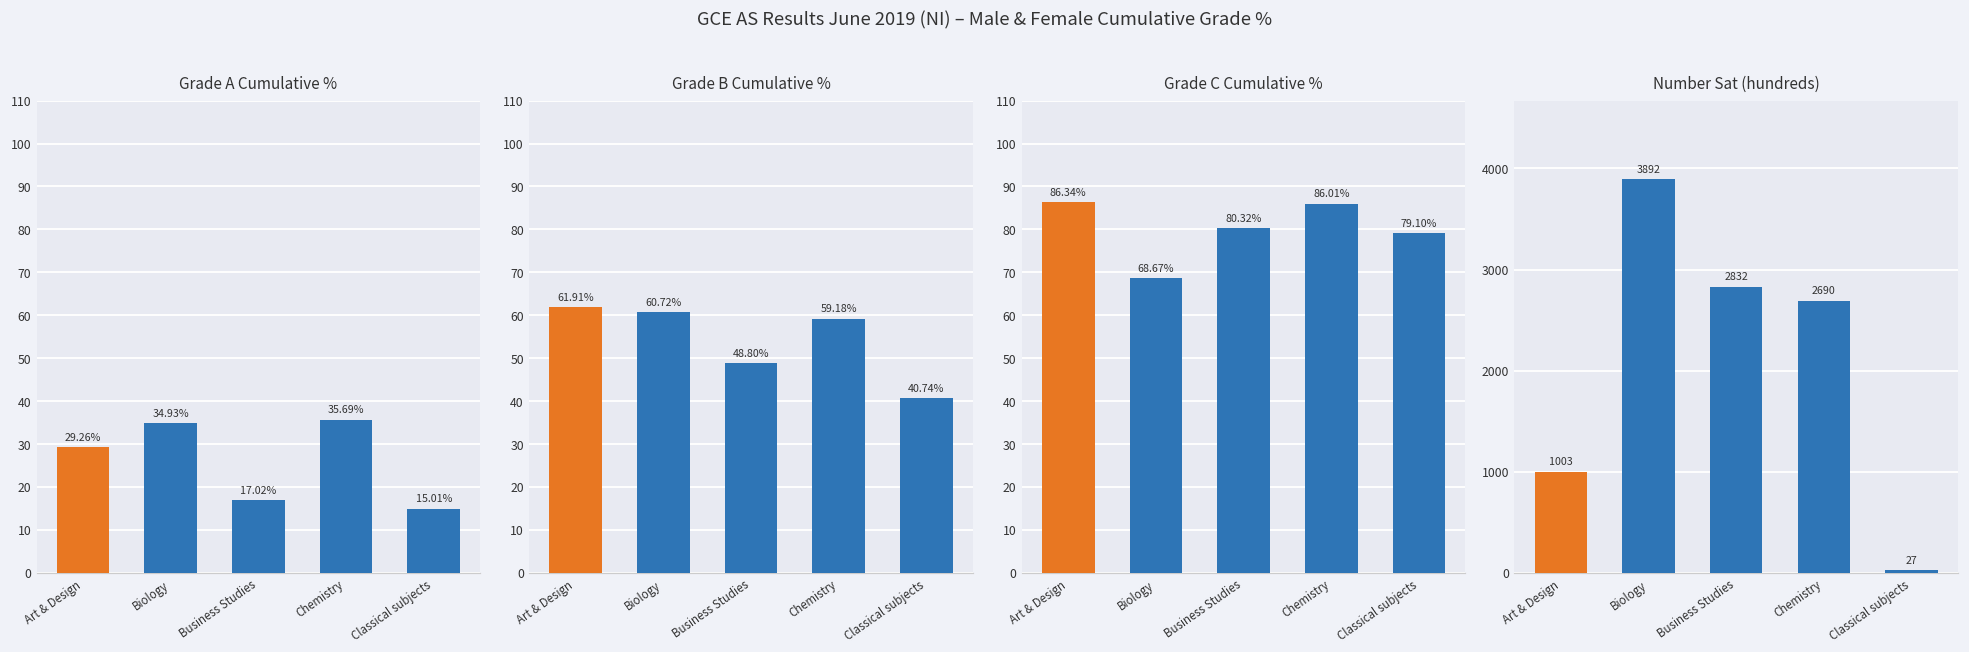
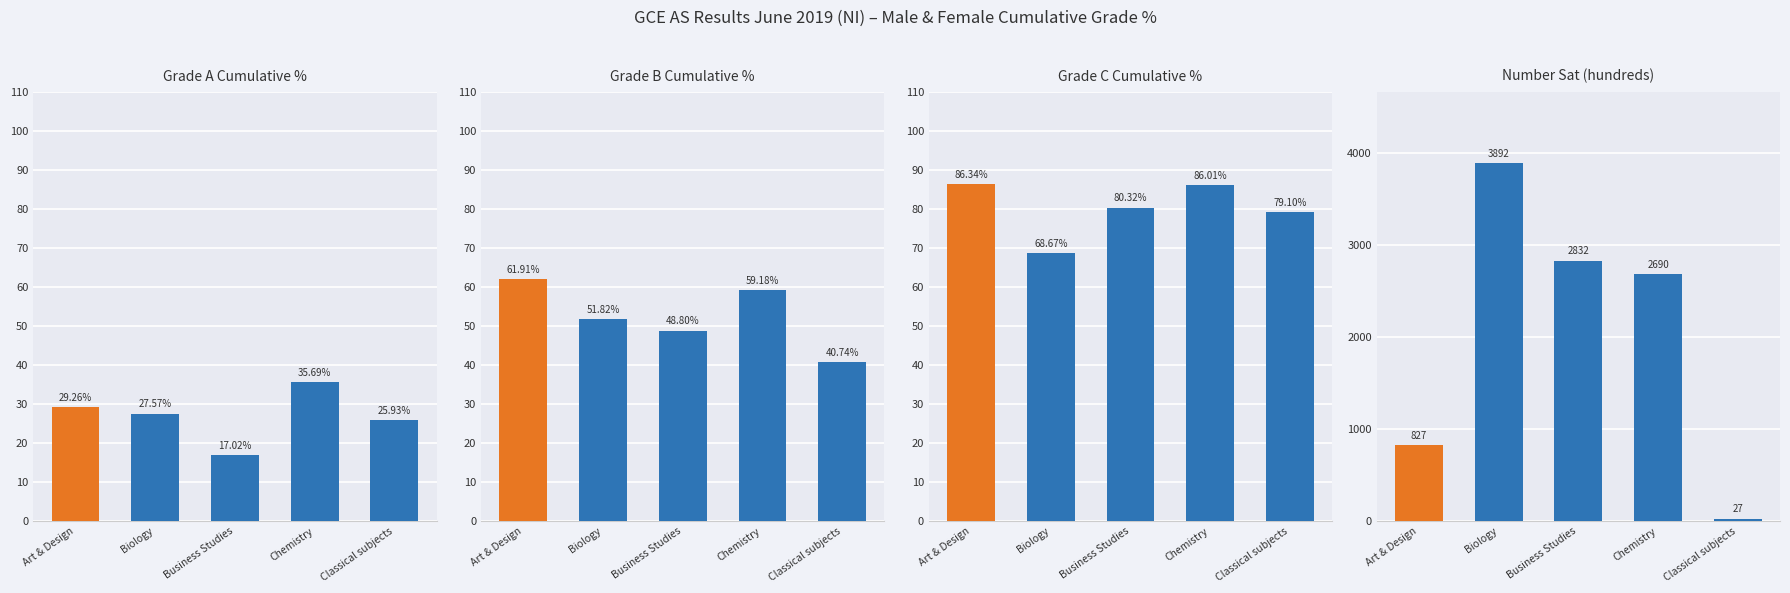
  {
    "Grade A Cumulative %": {
      "Art & Design": "29.26%",
-     "Biology": "34.93%",
+     "Biology": "27.57%",
      "Business Studies": "17.02%",
      "Chemistry": "35.69%",
-     "Classical subjects": "15.01%"
+     "Classical subjects": "25.93%"
    },
    "Grade B Cumulative %": {
      "Art & Design": "61.91%",
-     "Biology": "60.72%",
+     "Biology": "51.82%",
      "Business Studies": "48.80%",
      "Chemistry": "59.18%",
      "Classical subjects": "40.74%"
    },
    "Grade C Cumulative %": {
      "Art & Design": "86.34%",
      "Biology": "68.67%",
      "Business Studies": "80.32%",
      "Chemistry": "86.01%",
      "Classical subjects": "79.10%"
    },
    "Number Sat (hundreds)": {
-     "Art & Design": "1003",
+     "Art & Design": "827",
      "Biology": "3892",
      "Business Studies": "2832",
      "Chemistry": "2690",
      "Classical subjects": "27"
    }
  }
